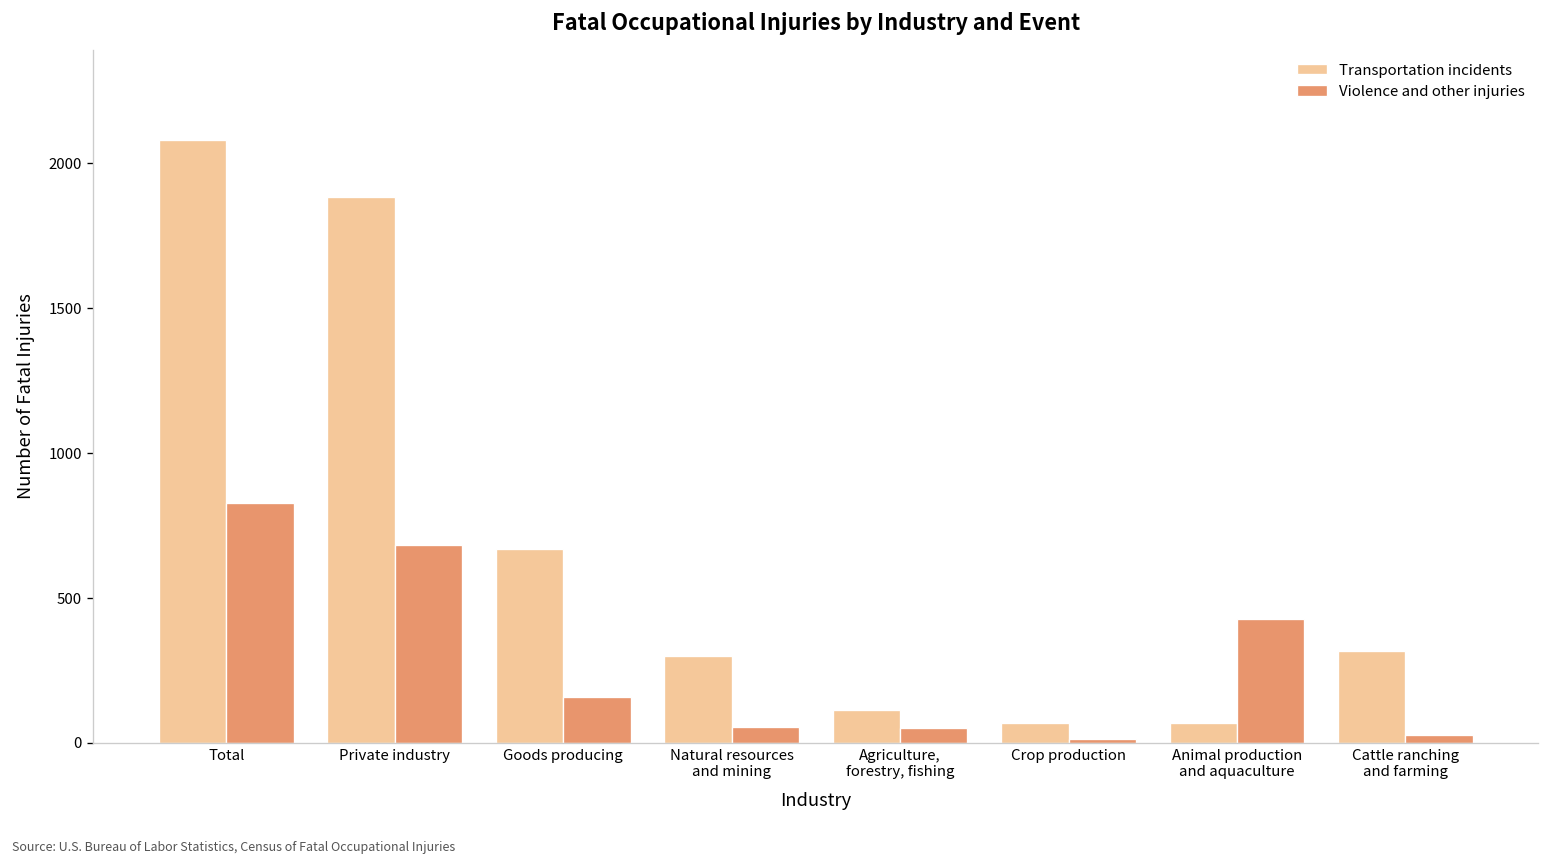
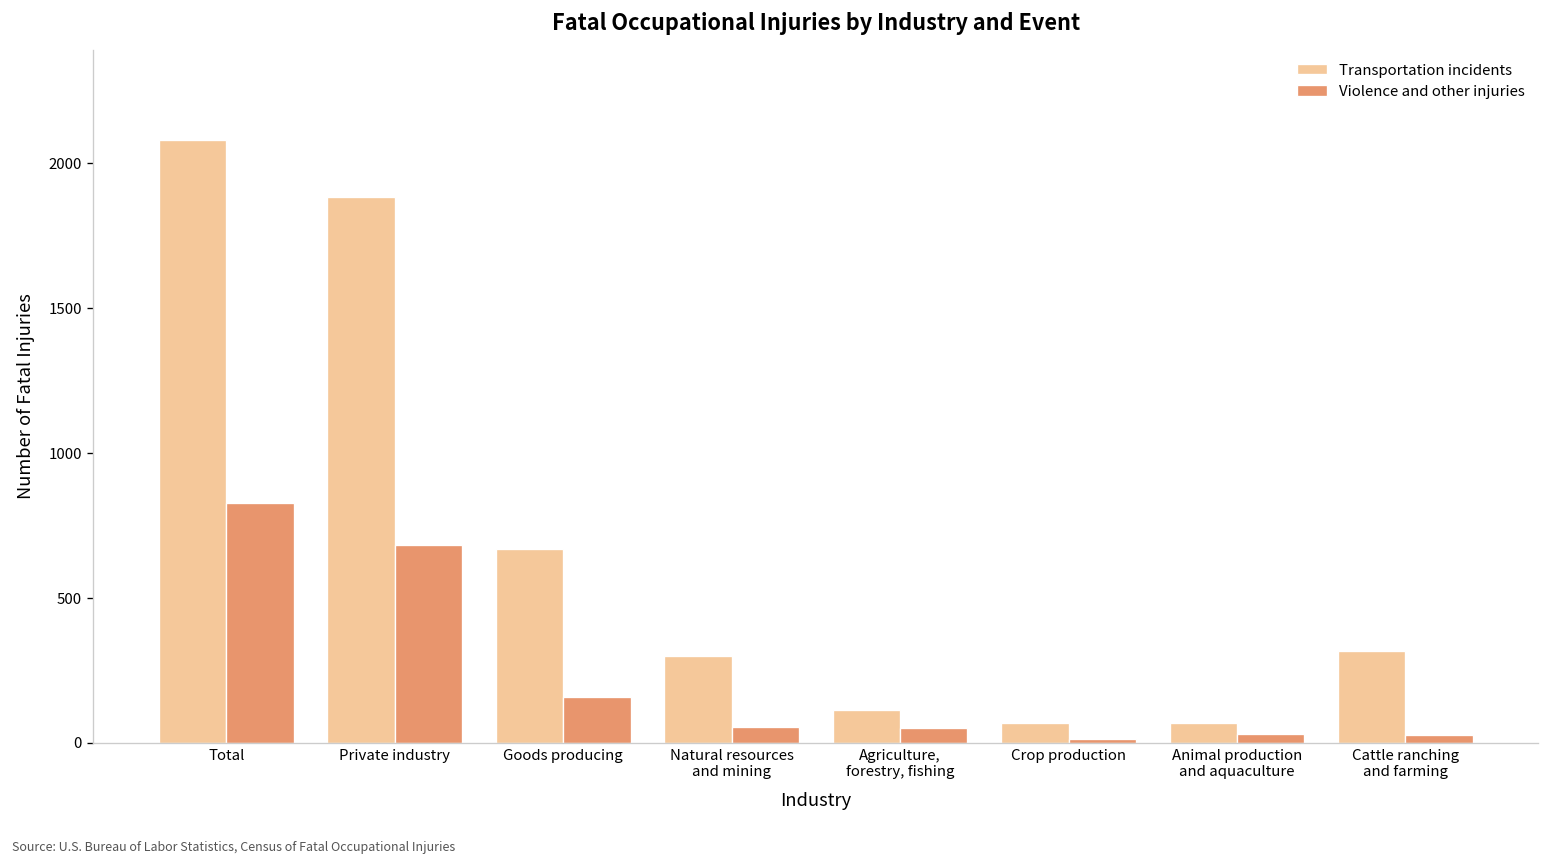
  {
    "Transportation incidents": {
      "Total": 2080,
      "Private industry": 1890,
      "Goods producing": 670,
      "Natural resources and mining": 300,
      "Agriculture, forestry, fishing": 110,
      "Crop production": 70,
      "Animal production and aquaculture": 70,
      "Cattle ranching and farming": 320
    },
    "Violence and other injuries": {
      "Total": 830,
      "Private industry": 680,
      "Goods producing": 160,
      "Natural resources and mining": 60,
      "Agriculture, forestry, fishing": 50,
      "Crop production": 10,
-     "Animal production and aquaculture": 430,
+     "Animal production and aquaculture": 30,
      "Cattle ranching and farming": 30
    }
  }
